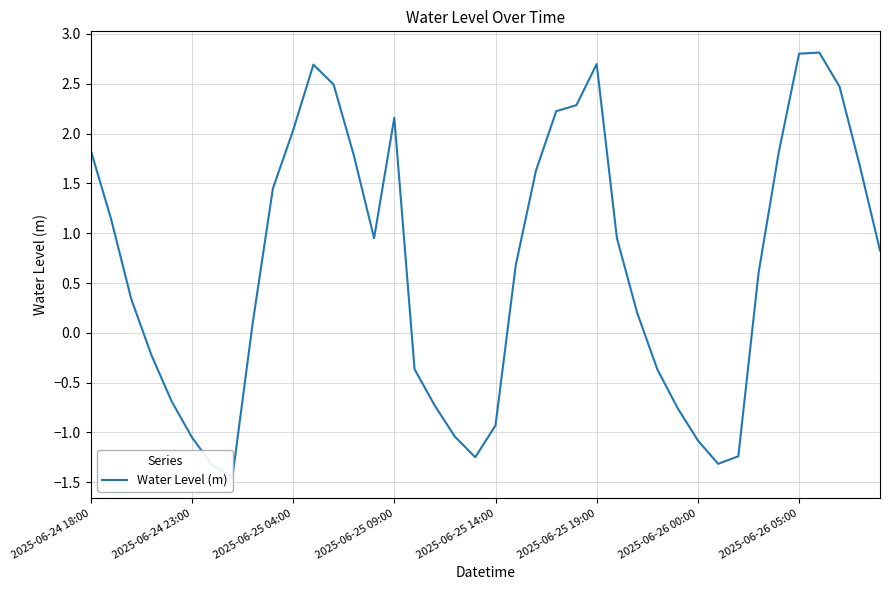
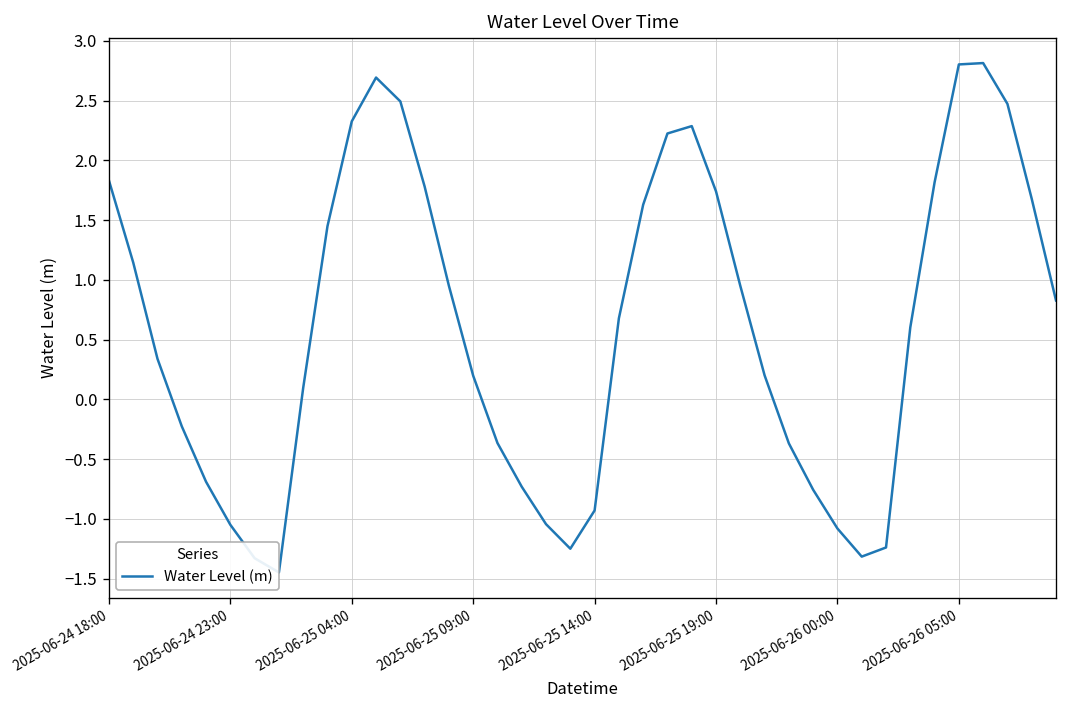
  {
    "2025-06-24 18:00": 1.8,
    "2025-06-24 23:00": -1.0,
-   "2025-06-25 04:00": 2.0,
-   "2025-06-25 09:00": 2.2,
+   "2025-06-25 04:00": 2.3,
+   "2025-06-25 09:00": 0.2,
    "2025-06-25 14:00": -0.9,
-   "2025-06-25 19:00": 2.7,
+   "2025-06-25 19:00": 1.7,
    "2025-06-26 00:00": -1.1,
    "2025-06-26 05:00": 2.8
  }
